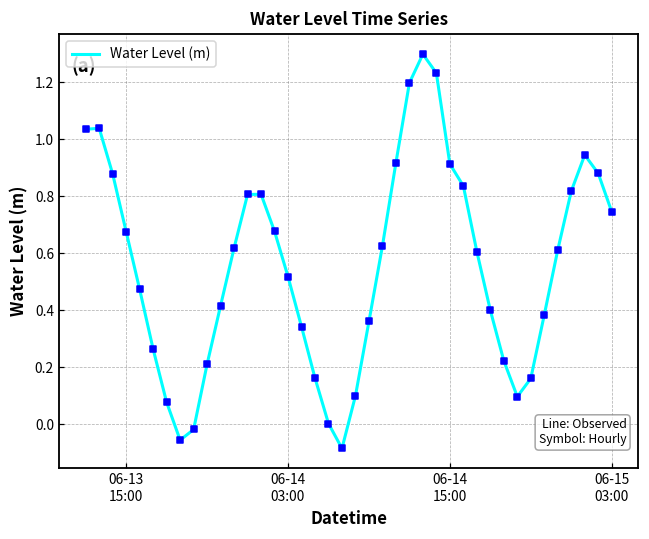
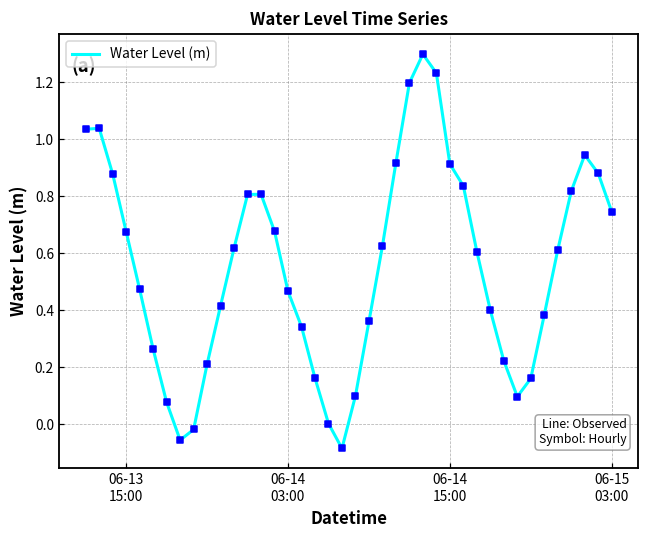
  {
    "06-13 15:00": 0.67,
-   "06-14 03:00": 0.52,
+   "06-14 03:00": 0.47,
    "06-14 15:00": 0.91,
    "06-15 03:00": 0.75
  }
